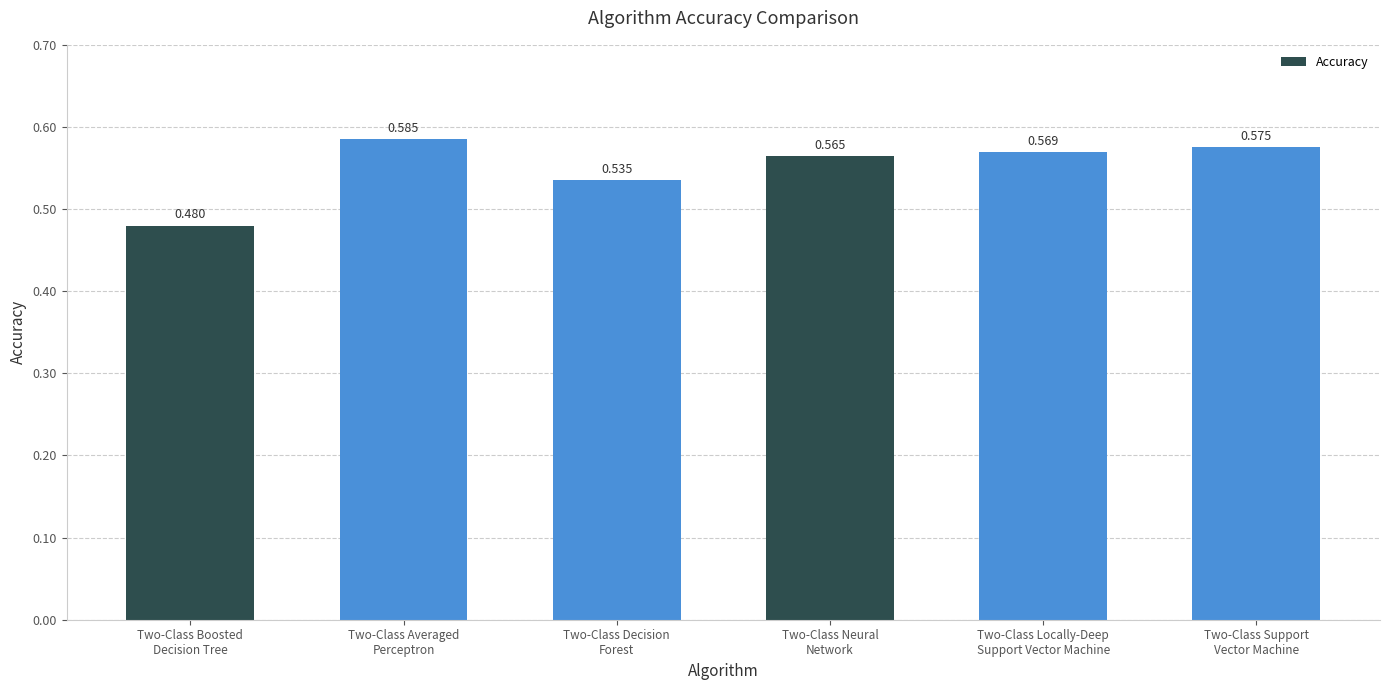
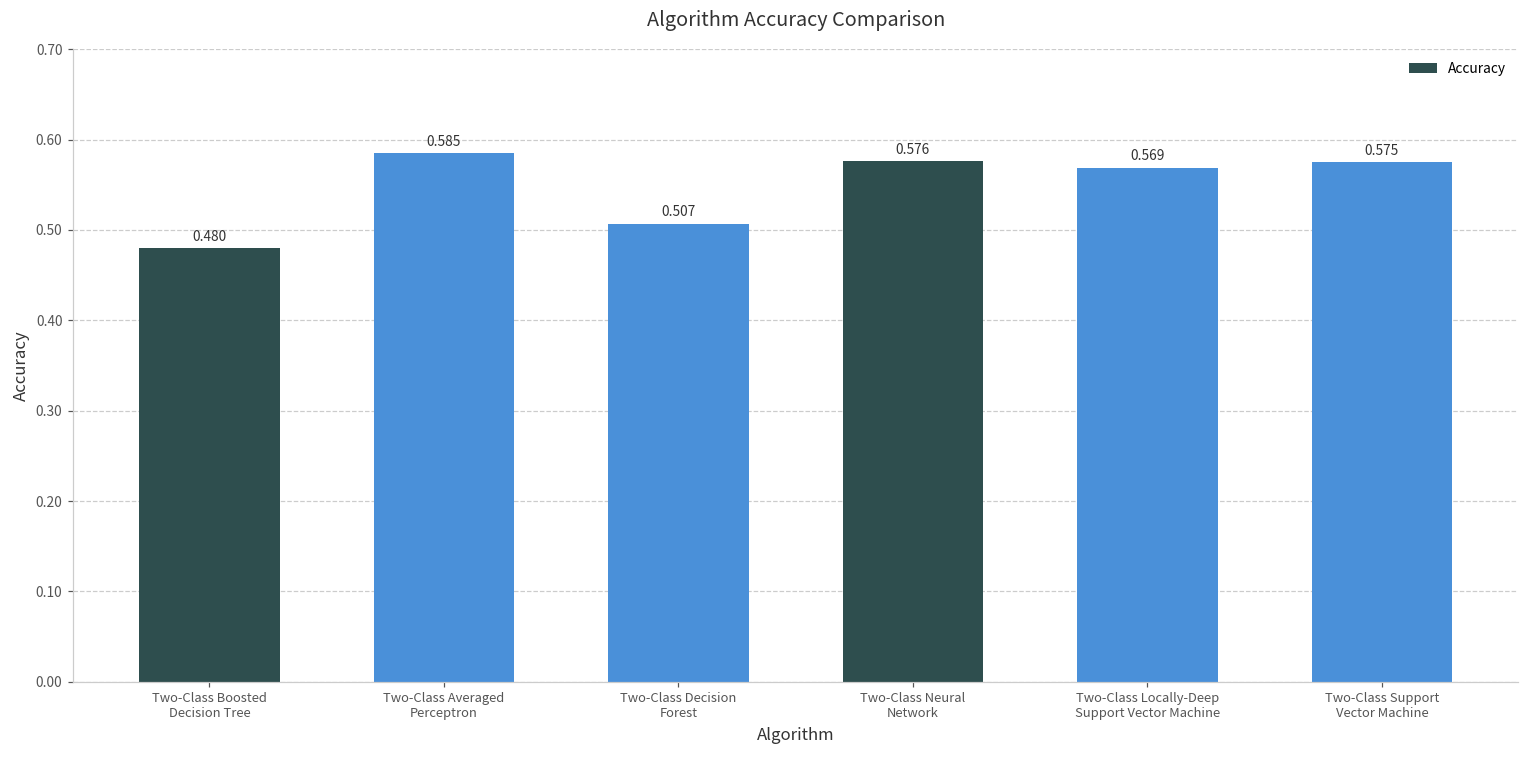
  {
    "Two-Class Boosted Decision Tree": 0.480,
    "Two-Class Averaged Perceptron": 0.585,
-   "Two-Class Decision Forest": 0.535,
-   "Two-Class Neural Network": 0.565,
+   "Two-Class Decision Forest": 0.507,
+   "Two-Class Neural Network": 0.576,
    "Two-Class Locally-Deep Support Vector Machine": 0.569,
    "Two-Class Support Vector Machine": 0.575
  }
